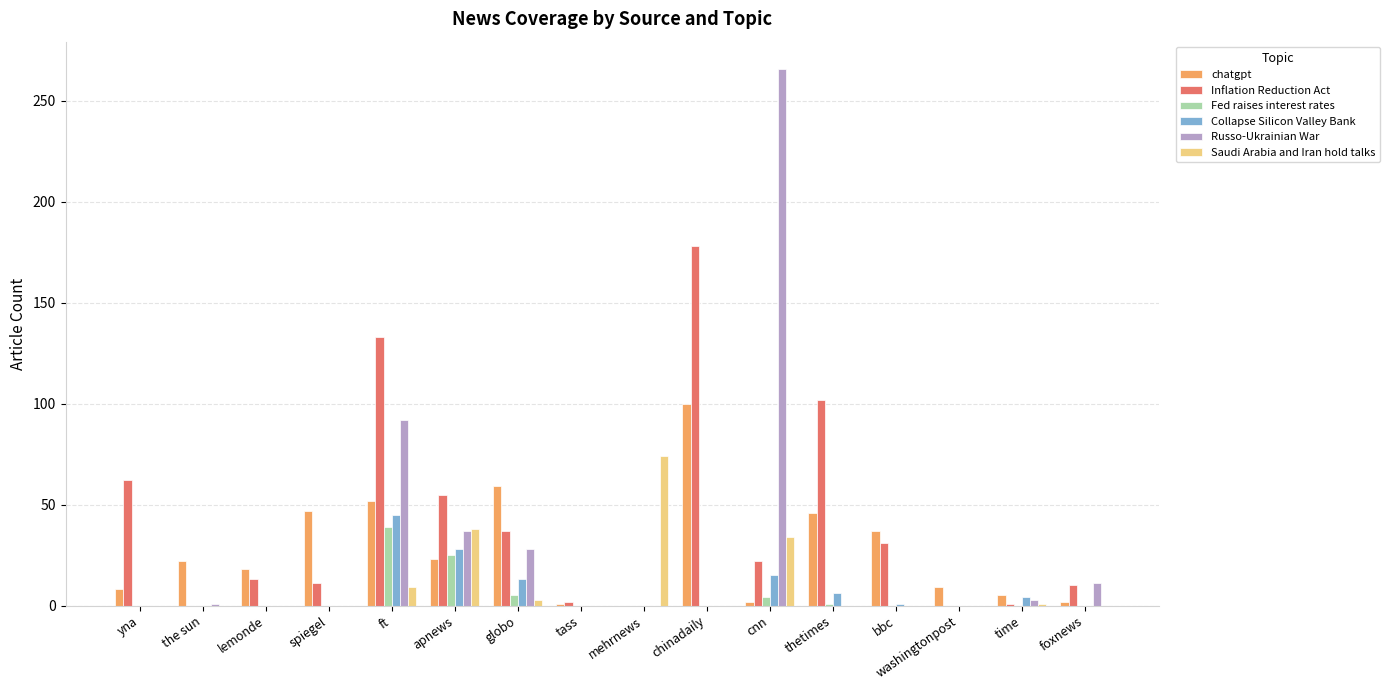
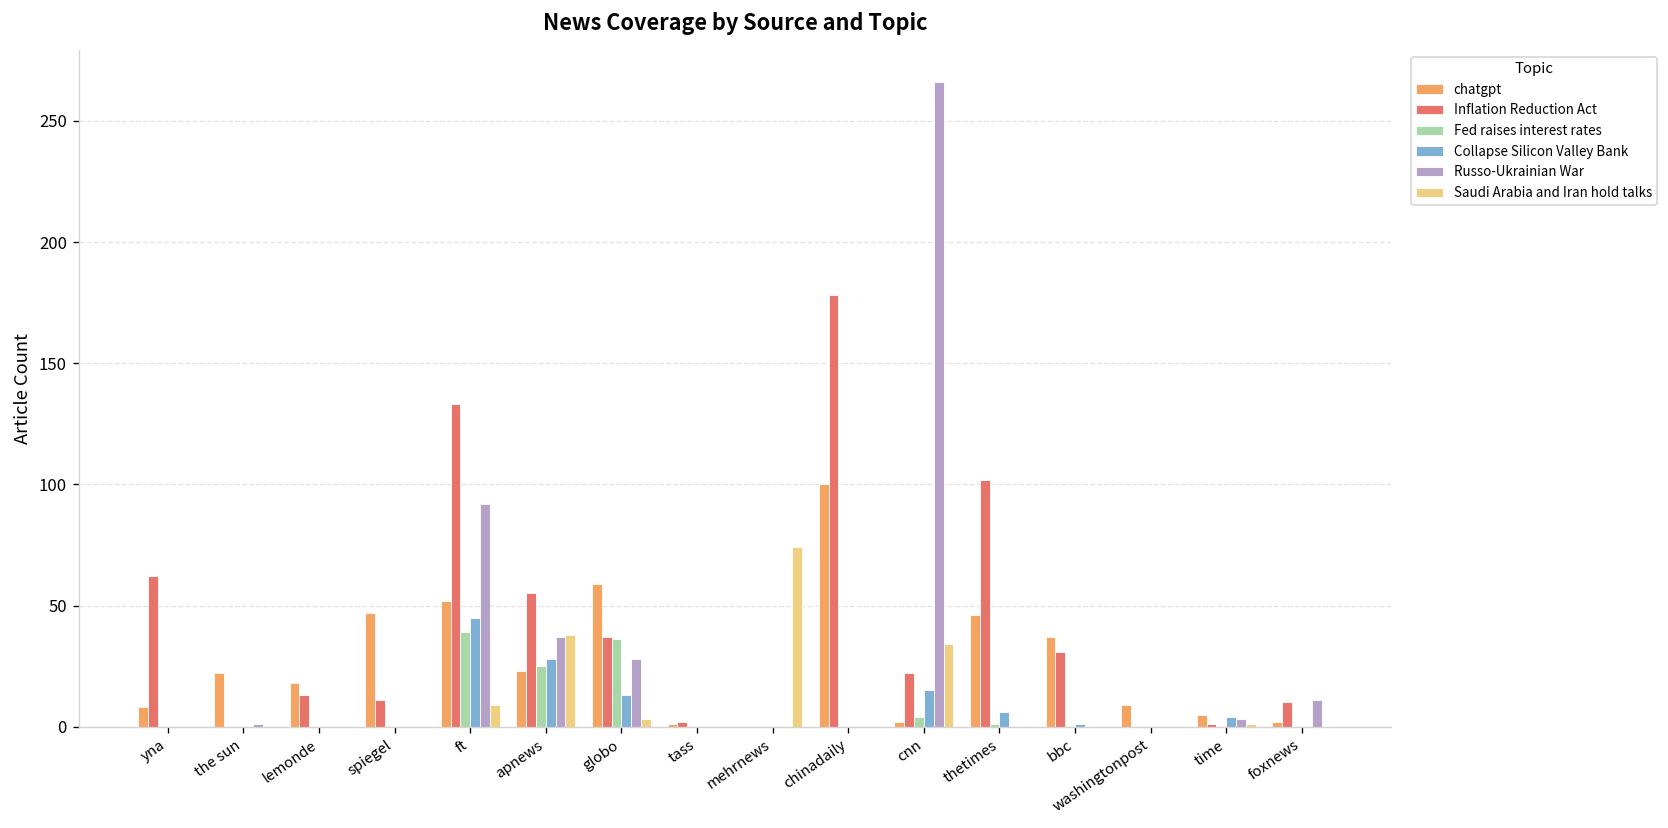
  {
    "Fed raises interest rates": {
      "yna": 0,
      "the sun": 0,
      "lemonde": 0,
      "spiegel": 0,
      "ft": 39,
      "apnews": 25,
-     "globo": 5,
+     "globo": 36,
      "tass": 0,
      "mehrnews": 0,
      "chinadaily": 0,
      "cnn": 4,
      "bbc": 0,
      "washingtonpost": 0,
      "time": 0,
      "foxnews": 0
    }
  }
